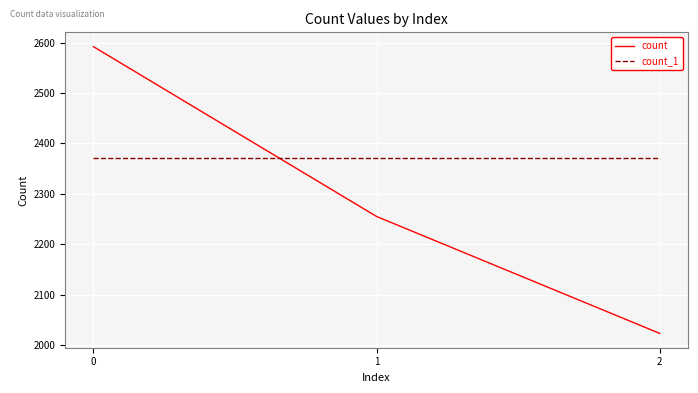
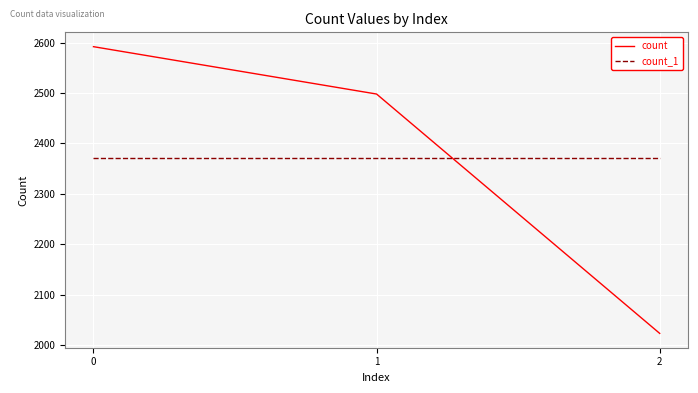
  {
    "count": {
      "0": 2590,
-     "1": 2260,
+     "1": 2500,
      "2": 2020
    },
    "count_1": {
      "0": 2370,
      "1": 2370,
      "2": 2370
    }
  }
